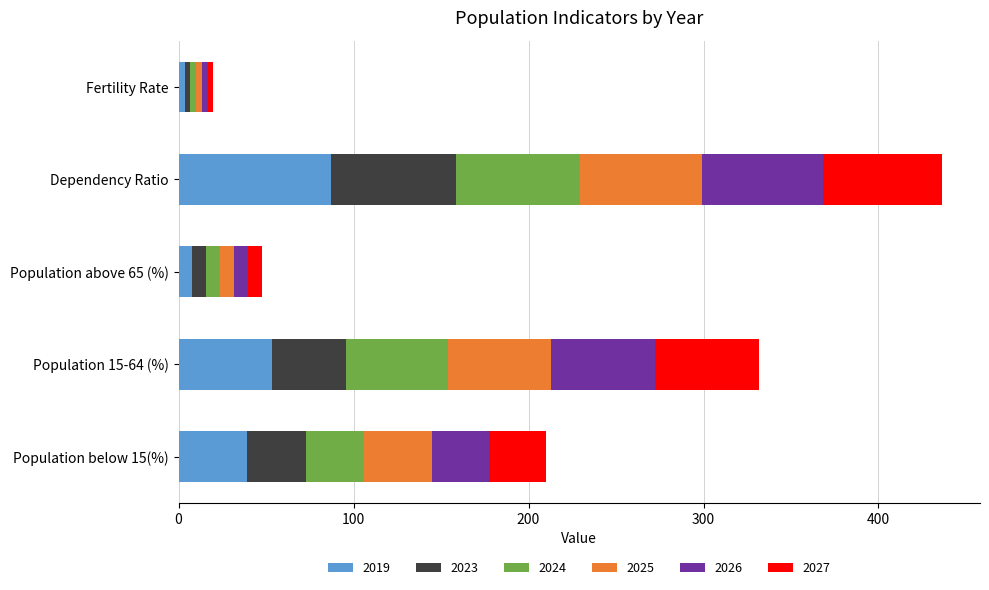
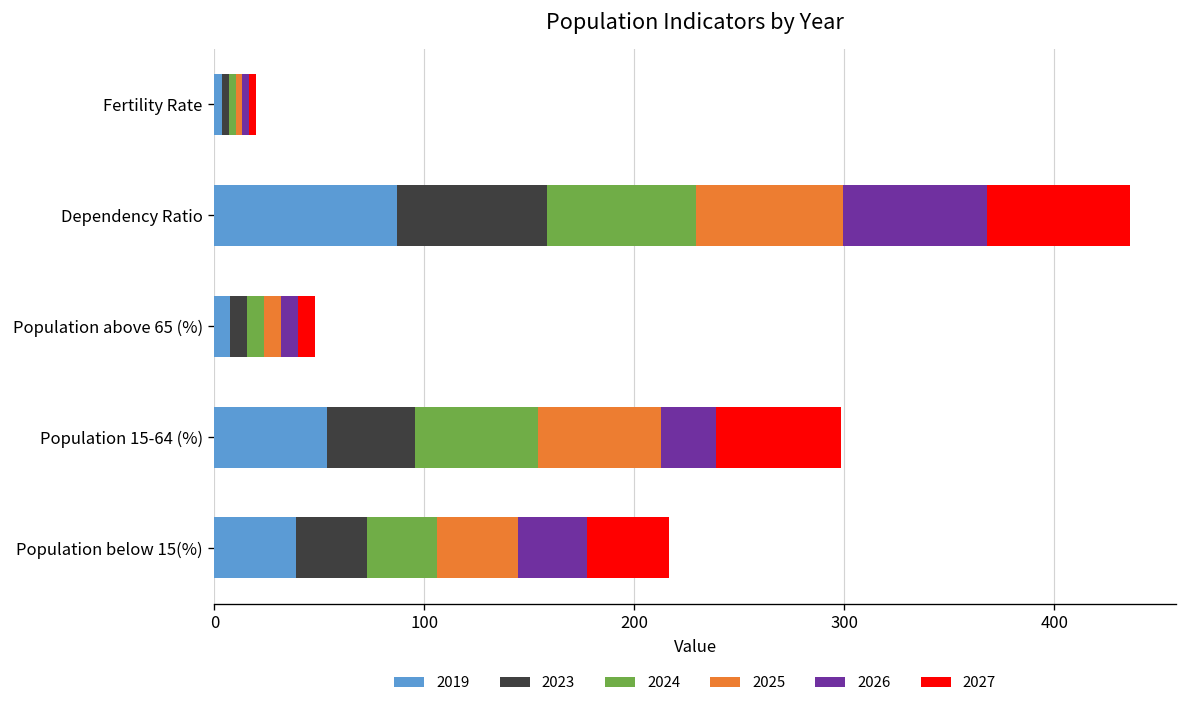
  {
    "2019": {
      "Fertility Rate": 4,
      "Dependency Ratio": 87,
      "Population above 65 (%)": 8,
      "Population 15-64 (%)": 53,
      "Population below 15(%)": 39
    },
    "2023": {
      "Fertility Rate": 3,
      "Dependency Ratio": 71,
      "Population above 65 (%)": 8,
      "Population 15-64 (%)": 42,
      "Population below 15(%)": 34
    },
    "2024": {
      "Fertility Rate": 3,
      "Dependency Ratio": 71,
      "Population above 65 (%)": 8,
      "Population 15-64 (%)": 59,
      "Population below 15(%)": 33
    },
    "2025": {
      "Fertility Rate": 3,
      "Dependency Ratio": 70,
      "Population above 65 (%)": 8,
      "Population 15-64 (%)": 59,
      "Population below 15(%)": 39
    },
    "2026": {
      "Fertility Rate": 3,
      "Dependency Ratio": 69,
      "Population above 65 (%)": 8,
-     "Population 15-64 (%)": 59,
+     "Population 15-64 (%)": 26,
      "Population below 15(%)": 33
    },
    "2027": {
      "Fertility Rate": 3,
      "Dependency Ratio": 68,
      "Population above 65 (%)": 8,
      "Population 15-64 (%)": 60,
-     "Population below 15(%)": 33
+     "Population below 15(%)": 39
    }
  }
